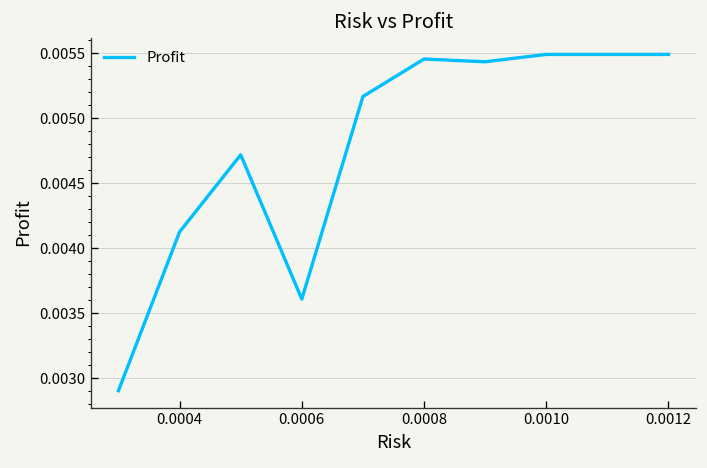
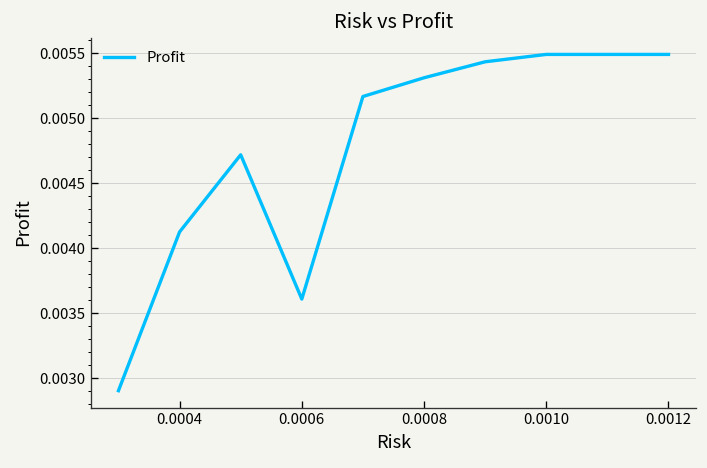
  {
    "0.0004": 0.00412,
    "0.0006": 0.00361,
-   "0.0008": 0.00546,
+   "0.0008": 0.00531,
    "0.0010": 0.00549,
    "0.0012": 0.00549
  }
